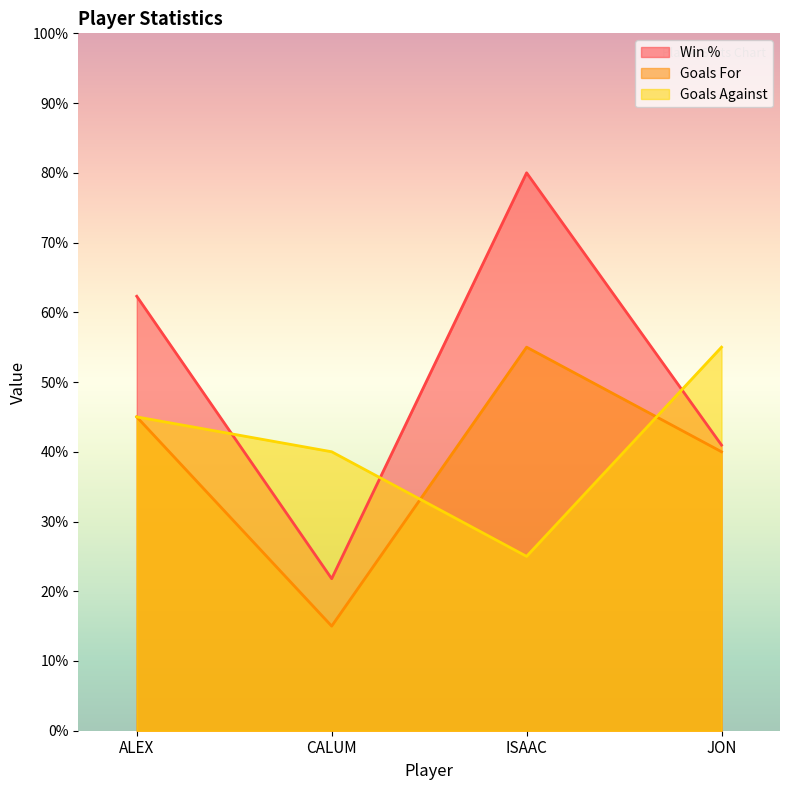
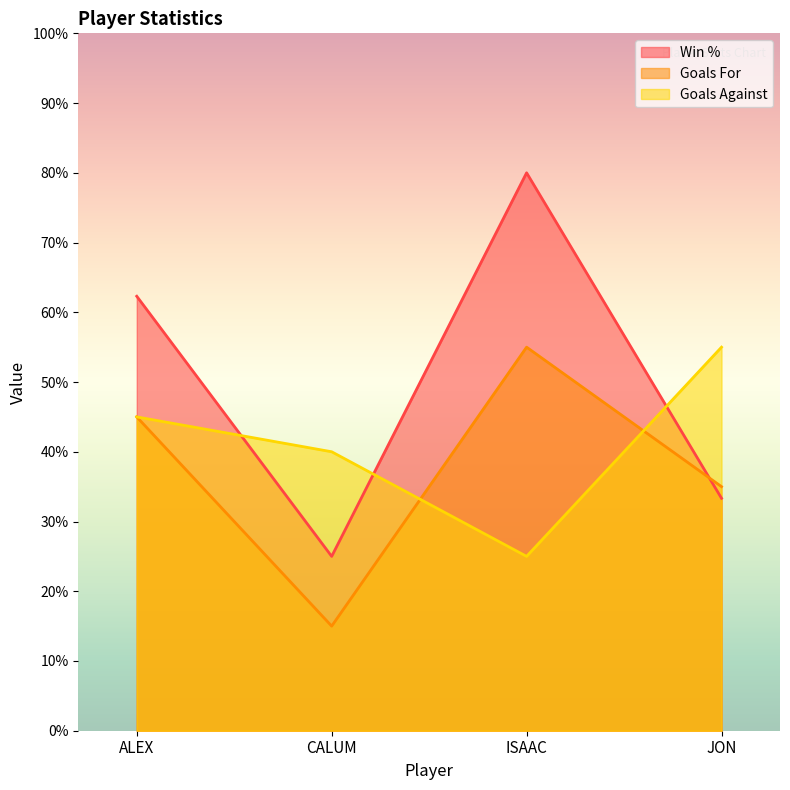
  {
    "Win %": {
      "ALEX": "62%",
-     "CALUM": "22%",
+     "CALUM": "25%",
      "ISAAC": "80%",
-     "JON": "41%"
+     "JON": "33%"
    },
    "Goals For": {
      "CALUM": "15%",
      "ISAAC": "55%",
-     "JON": "40%"
+     "JON": "35%"
    },
    "Goals Against": {
      "CALUM": "40%",
      "ISAAC": "25%",
      "JON": "55%"
    }
  }
